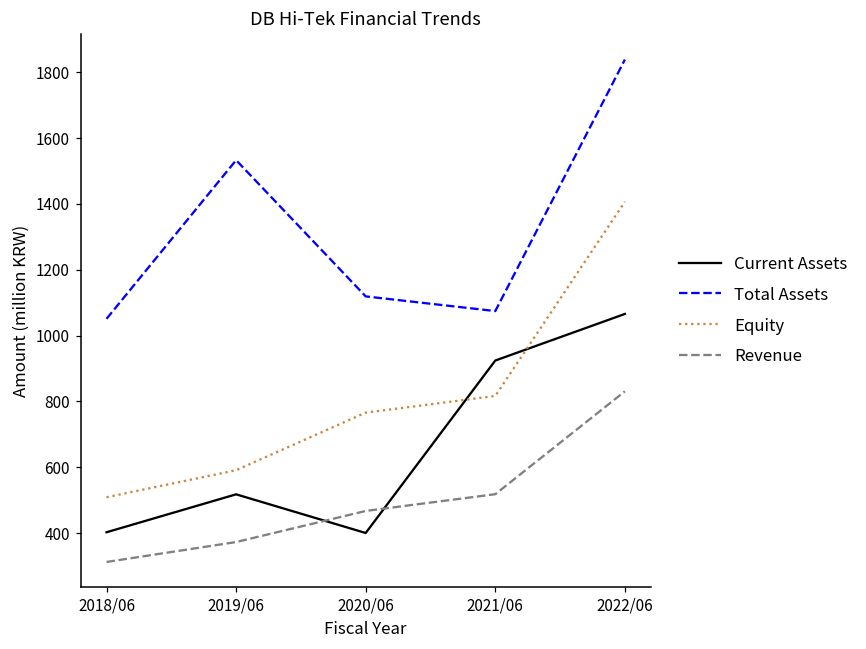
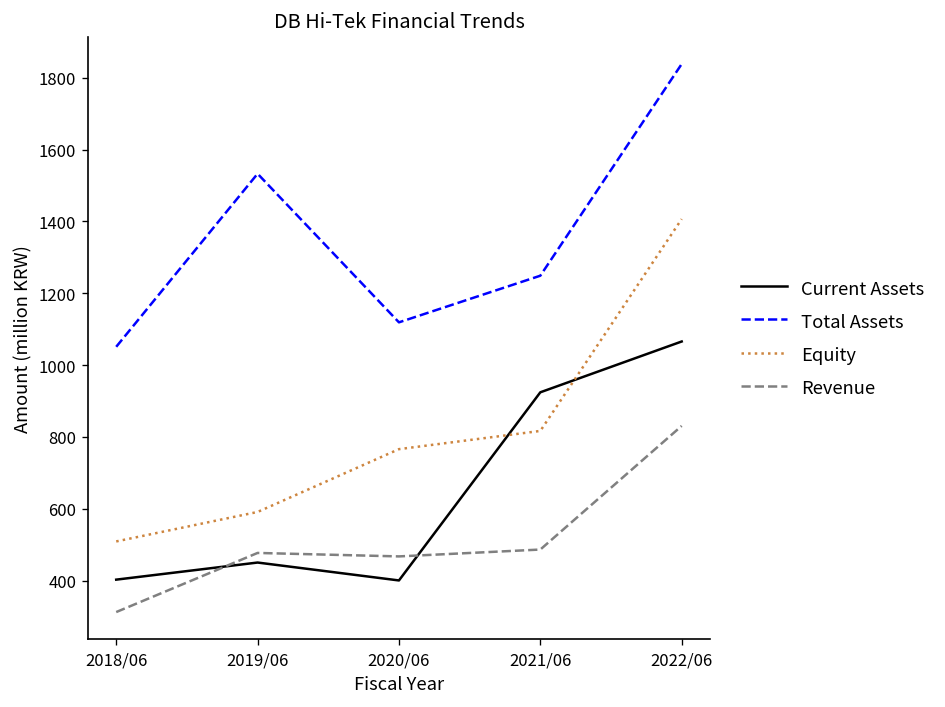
  {
    "Current Assets": {
      "2018/06": 400,
-     "2019/06": 520,
+     "2019/06": 450,
      "2020/06": 400,
      "2021/06": 920,
      "2022/06": 1070
    },
    "Total Assets": {
      "2018/06": 1050,
      "2019/06": 1530,
      "2020/06": 1120,
-     "2021/06": 1070,
+     "2021/06": 1250,
      "2022/06": 1840
    },
    "Equity": {
      "2018/06": 510,
      "2019/06": 590,
      "2020/06": 770,
      "2021/06": 820,
      "2022/06": 1410
    },
    "Revenue": {
      "2018/06": 310,
-     "2019/06": 370,
+     "2019/06": 480,
      "2020/06": 470,
-     "2021/06": 520,
+     "2021/06": 490,
      "2022/06": 830
    }
  }
